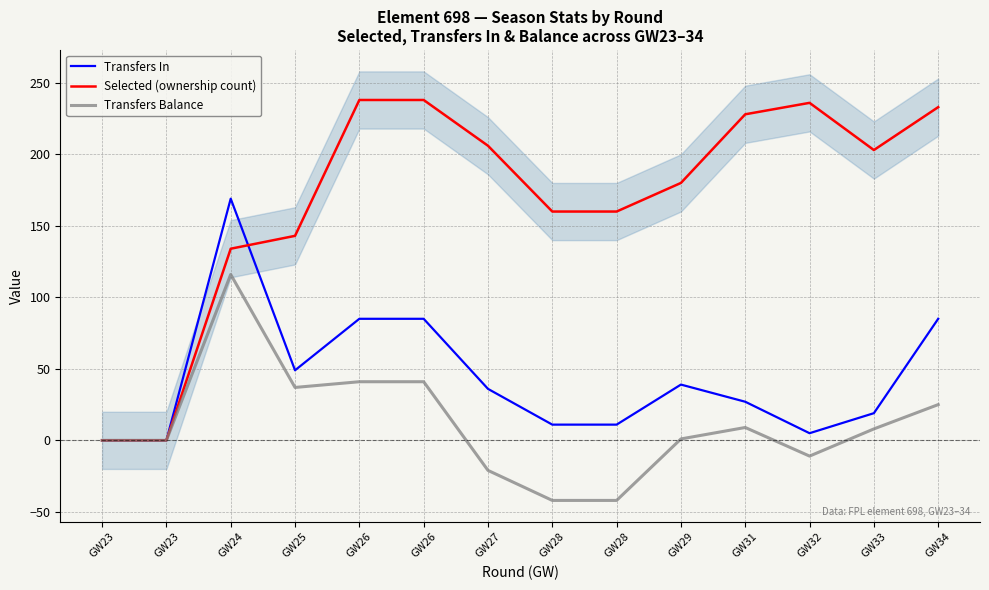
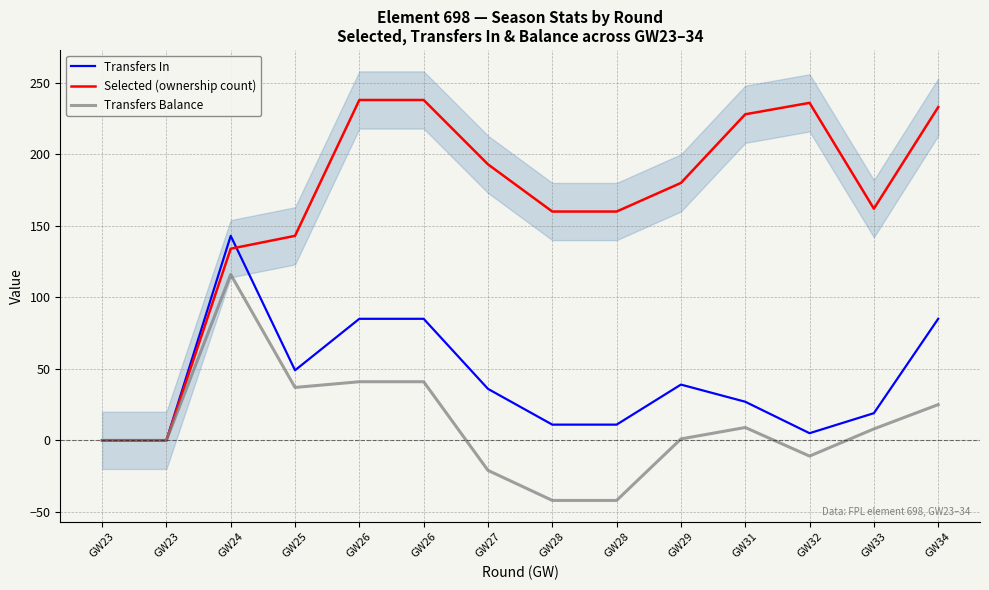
  {
    "Transfers In": {
-     "GW24": 169,
+     "GW24": 143,
      "GW25": 49,
      "GW27": 36,
      "GW29": 39,
      "GW31": 27,
      "GW32": 5,
      "GW33": 19,
      "GW34": 85
    },
    "Selected (ownership count)": {
      "GW24": 134,
      "GW25": 143,
-     "GW27": 206,
+     "GW27": 193,
      "GW29": 180,
      "GW31": 228,
      "GW32": 236,
-     "GW33": 203,
+     "GW33": 162,
      "GW34": 233
    },
    "Transfers Balance": {
      "GW24": 116,
      "GW25": 37,
      "GW27": -21,
      "GW29": 1,
      "GW31": 9,
      "GW32": -11,
      "GW33": 8,
      "GW34": 25
    }
  }
